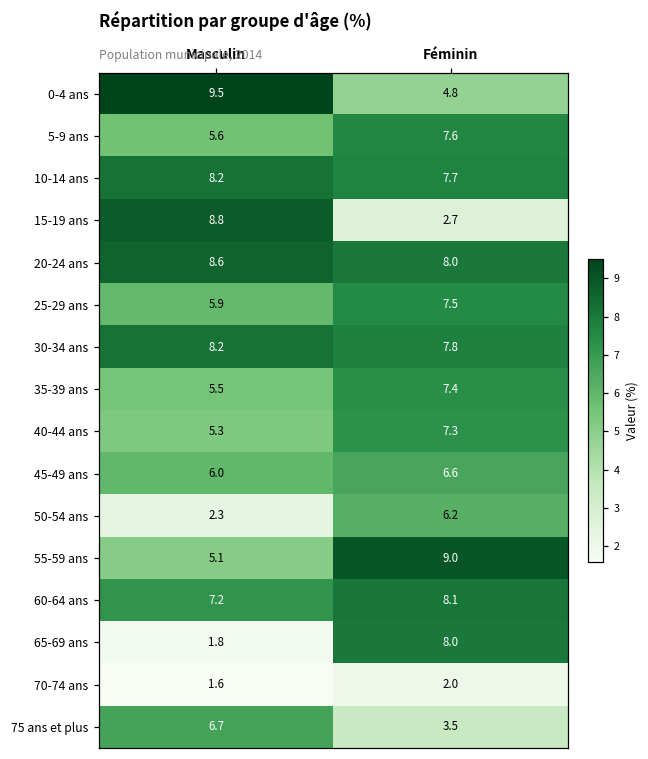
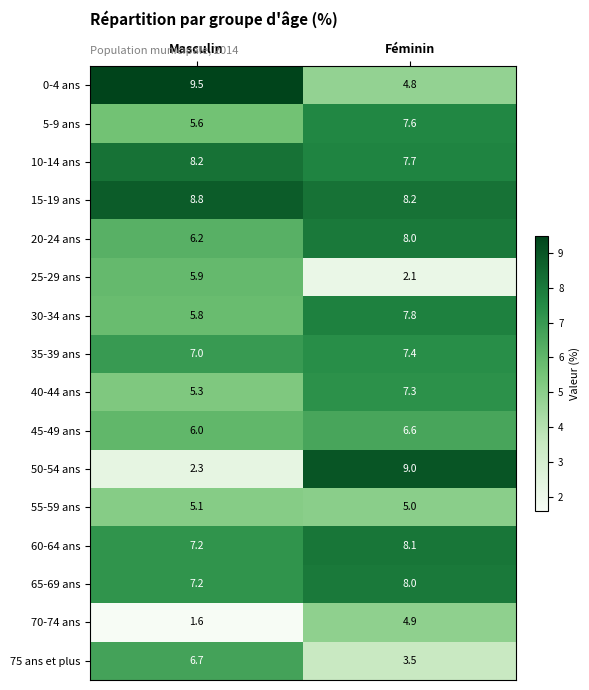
  {
    "0-4 ans": {
      "Masculin": 9.5,
      "Féminin": 4.8
    },
    "5-9 ans": {
      "Masculin": 5.6,
      "Féminin": 7.6
    },
    "10-14 ans": {
      "Masculin": 8.2,
      "Féminin": 7.7
    },
    "15-19 ans": {
      "Masculin": 8.8,
-     "Féminin": 2.7
+     "Féminin": 8.2
    },
    "20-24 ans": {
-     "Masculin": 8.6,
+     "Masculin": 6.2,
      "Féminin": 8.0
    },
    "25-29 ans": {
      "Masculin": 5.9,
-     "Féminin": 7.5
+     "Féminin": 2.1
    },
    "30-34 ans": {
-     "Masculin": 8.2,
+     "Masculin": 5.8,
      "Féminin": 7.8
    },
    "35-39 ans": {
-     "Masculin": 5.5,
+     "Masculin": 7.0,
      "Féminin": 7.4
    },
    "40-44 ans": {
      "Masculin": 5.3,
      "Féminin": 7.3
    },
    "45-49 ans": {
      "Masculin": 6.0,
      "Féminin": 6.6
    },
    "50-54 ans": {
      "Masculin": 2.3,
-     "Féminin": 6.2
+     "Féminin": 9.0
    },
    "55-59 ans": {
      "Masculin": 5.1,
-     "Féminin": 9.0
+     "Féminin": 5.0
    },
    "60-64 ans": {
      "Masculin": 7.2,
      "Féminin": 8.1
    },
    "65-69 ans": {
-     "Masculin": 1.8,
+     "Masculin": 7.2,
      "Féminin": 8.0
    },
    "70-74 ans": {
      "Masculin": 1.6,
-     "Féminin": 2.0
+     "Féminin": 4.9
    },
    "75 ans et plus": {
      "Masculin": 6.7,
      "Féminin": 3.5
    }
  }
